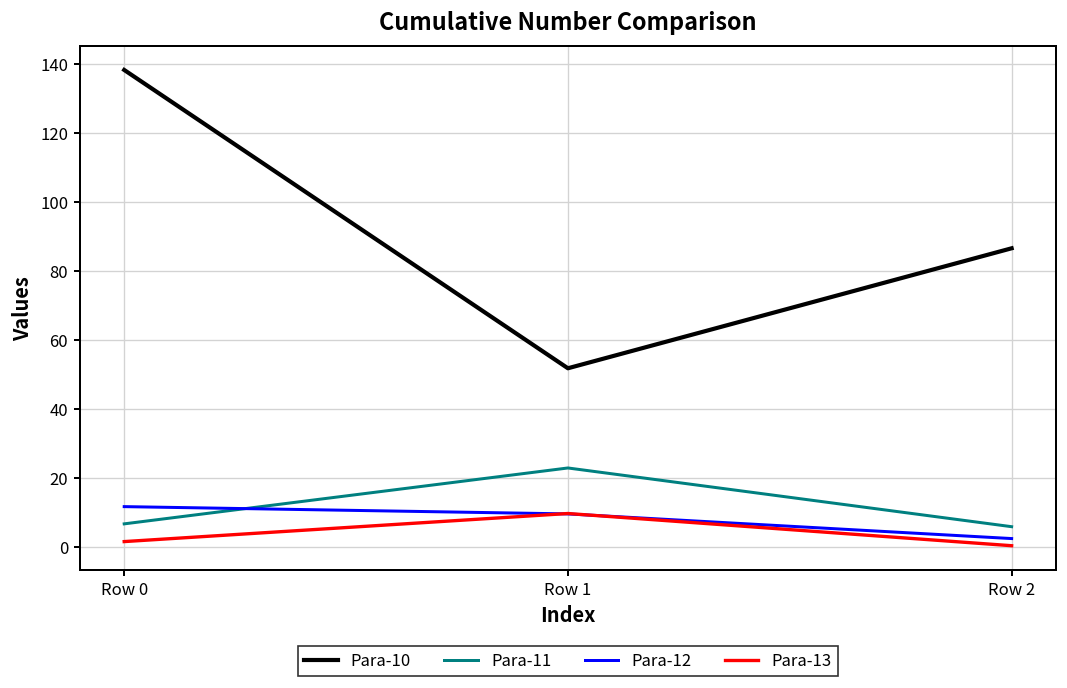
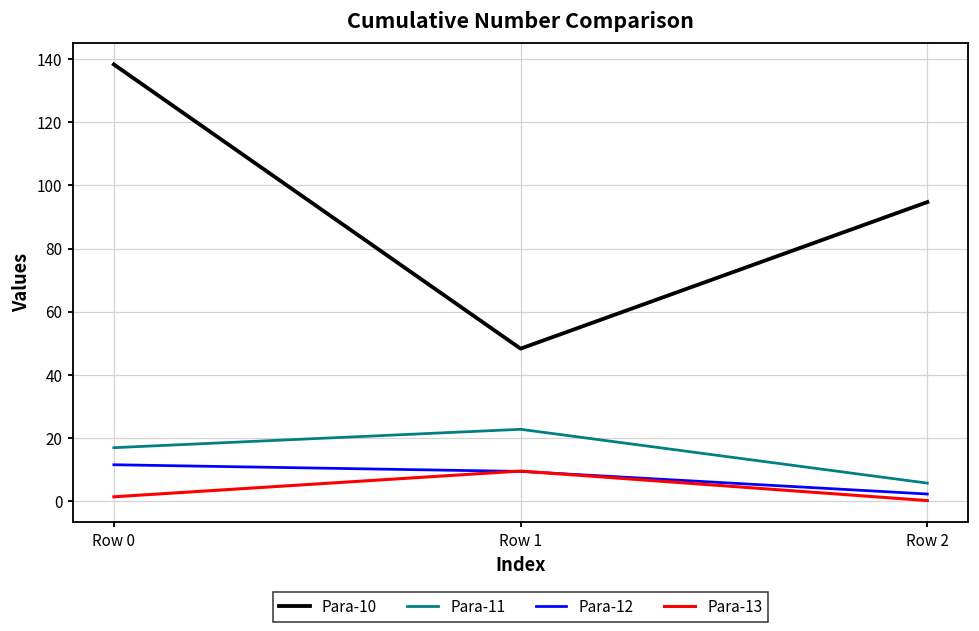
  {
    "Para-10": {
      "Row 0": 138,
-     "Row 1": 52,
-     "Row 2": 87
+     "Row 1": 48,
+     "Row 2": 95
    },
    "Para-11": {
-     "Row 0": 7,
+     "Row 0": 17,
      "Row 1": 23,
      "Row 2": 6
    },
    "Para-12": {
      "Row 0": 12,
      "Row 2": 2
    },
    "Para-13": {
      "Row 0": 1,
      "Row 2": 0
    }
  }
